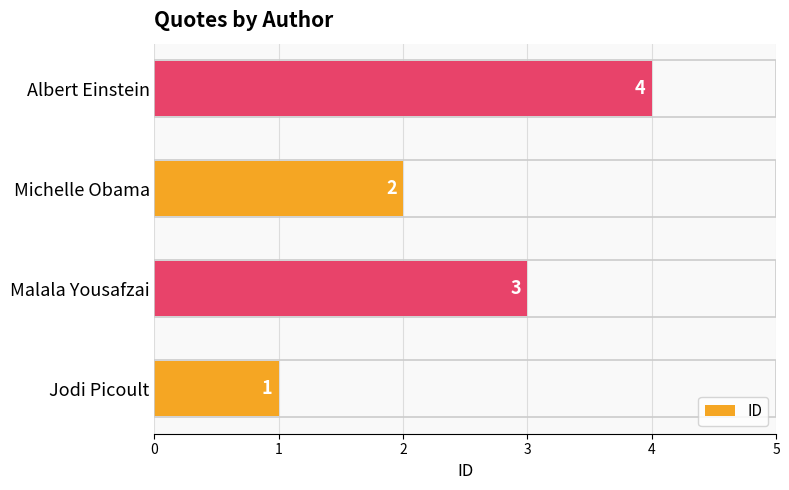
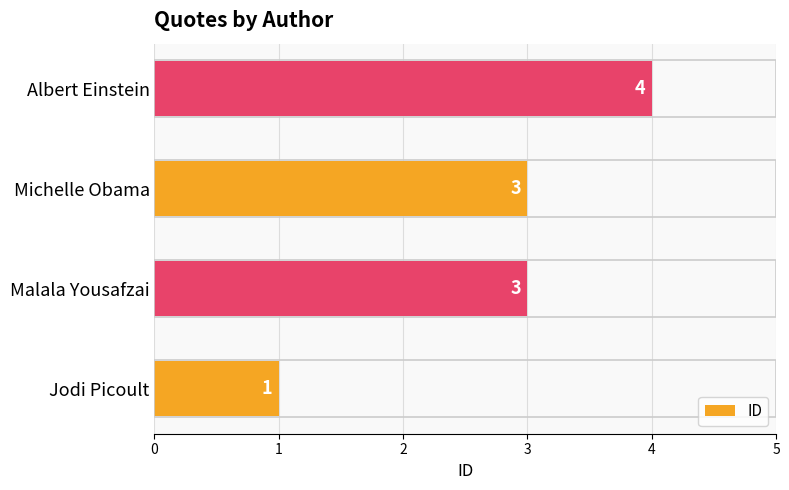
  {
    "Albert Einstein": 4,
-   "Michelle Obama": 2,
+   "Michelle Obama": 3,
    "Malala Yousafzai": 3,
    "Jodi Picoult": 1
  }
